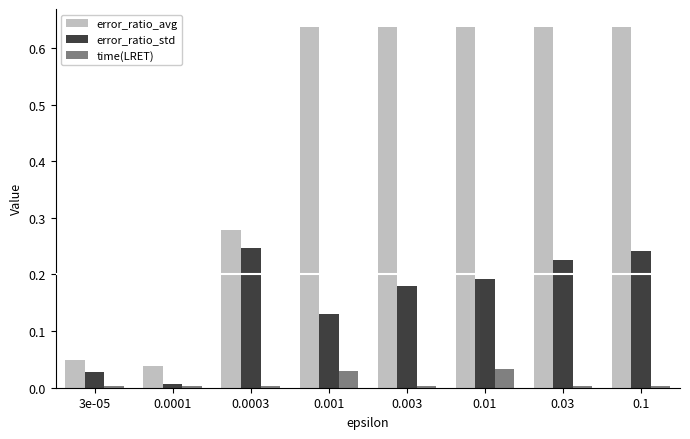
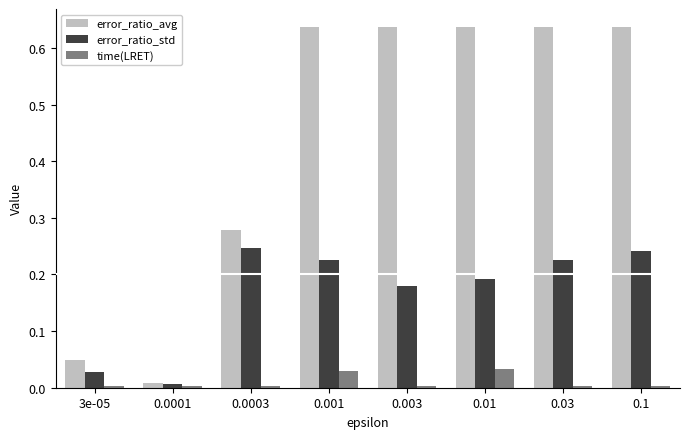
  {
    "error_ratio_avg": {
      "3e-05": 0.05,
-     "0.0001": 0.04,
+     "0.0001": 0.01,
      "0.0003": 0.28,
      "0.001": 0.64,
      "0.003": 0.64,
      "0.01": 0.64,
      "0.03": 0.64,
      "0.1": 0.64
    },
    "error_ratio_std": {
      "3e-05": 0.03,
      "0.0001": 0.01,
      "0.0003": 0.25,
-     "0.001": 0.13,
+     "0.001": 0.23,
      "0.003": 0.18,
      "0.01": 0.19,
      "0.03": 0.23,
      "0.1": 0.24
    },
    "time(LRET)": {
      "0.001": 0.03,
      "0.01": 0.03
    }
  }
